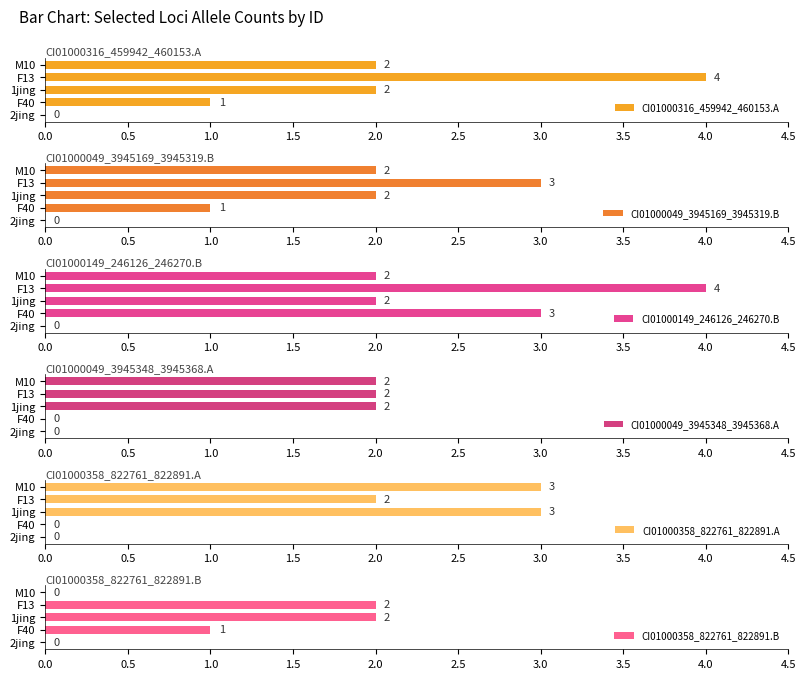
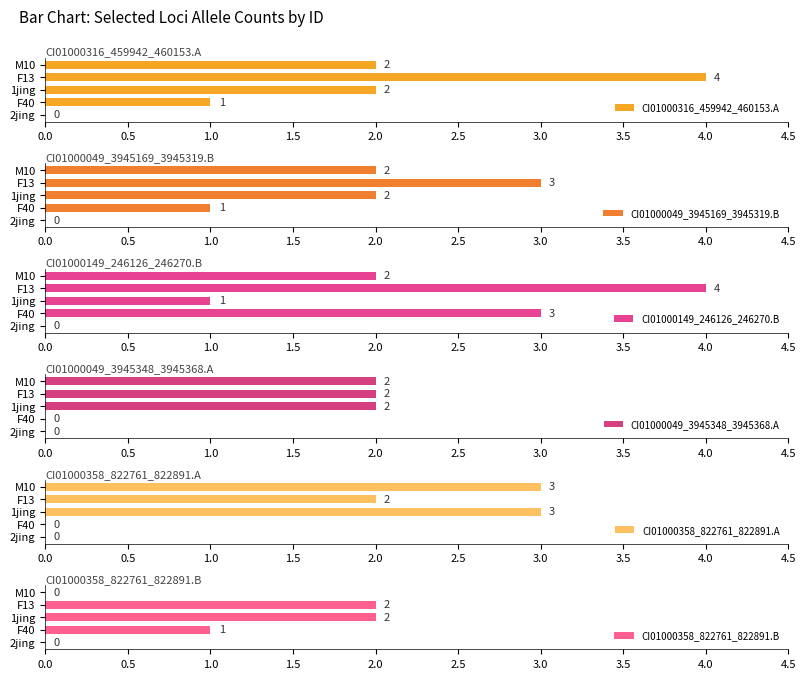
  {
    "CI01000316_459942_460153.A": {
      "M10": 2,
      "F13": 4,
      "1jing": 2,
      "F40": 1,
      "2jing": 0
    },
    "CI01000049_3945169_3945319.B": {
      "M10": 2,
      "F13": 3,
      "1jing": 2,
      "F40": 1,
      "2jing": 0
    },
    "CI01000149_246126_246270.B": {
      "M10": 2,
      "F13": 4,
-     "1jing": 2,
+     "1jing": 1,
      "F40": 3,
      "2jing": 0
    },
    "CI01000049_3945348_3945368.A": {
      "M10": 2,
      "F13": 2,
      "1jing": 2,
      "F40": 0,
      "2jing": 0
    },
    "CI01000358_822761_822891.A": {
      "M10": 3,
      "F13": 2,
      "1jing": 3,
      "F40": 0,
      "2jing": 0
    },
    "CI01000358_822761_822891.B": {
      "M10": 0,
      "F13": 2,
      "1jing": 2,
      "F40": 1,
      "2jing": 0
    }
  }
